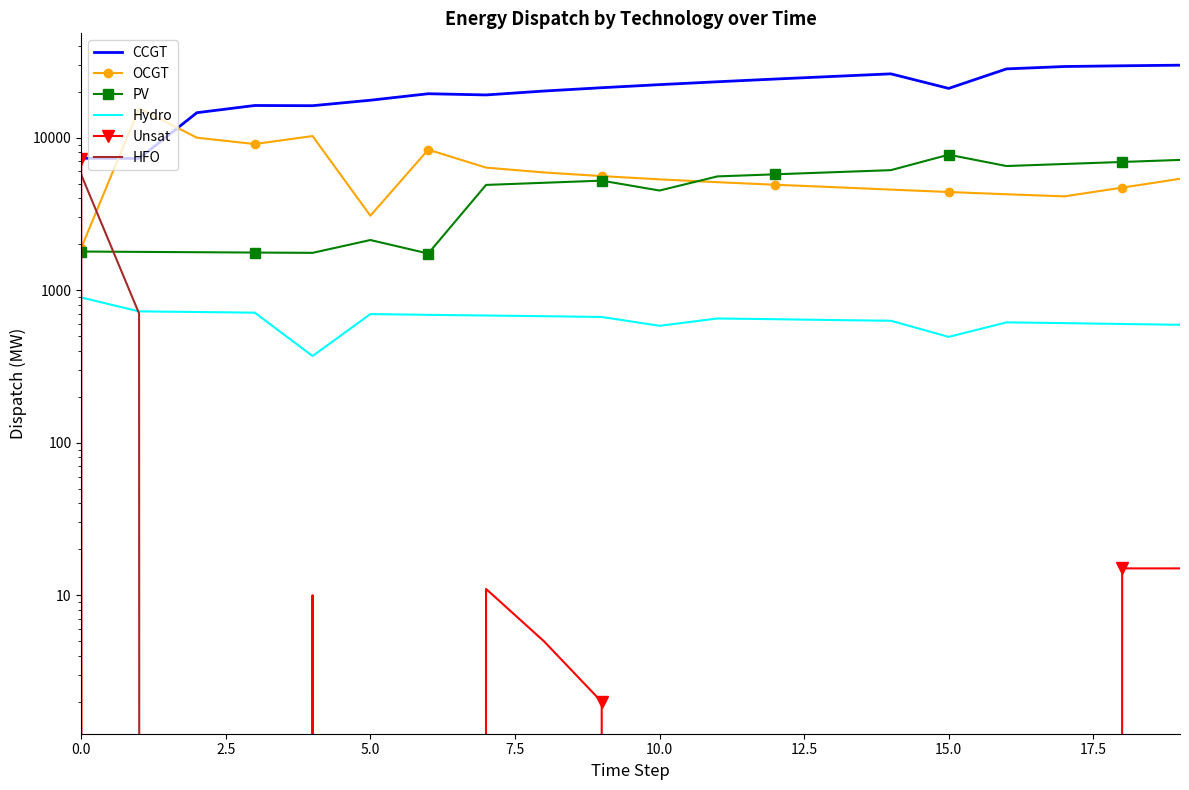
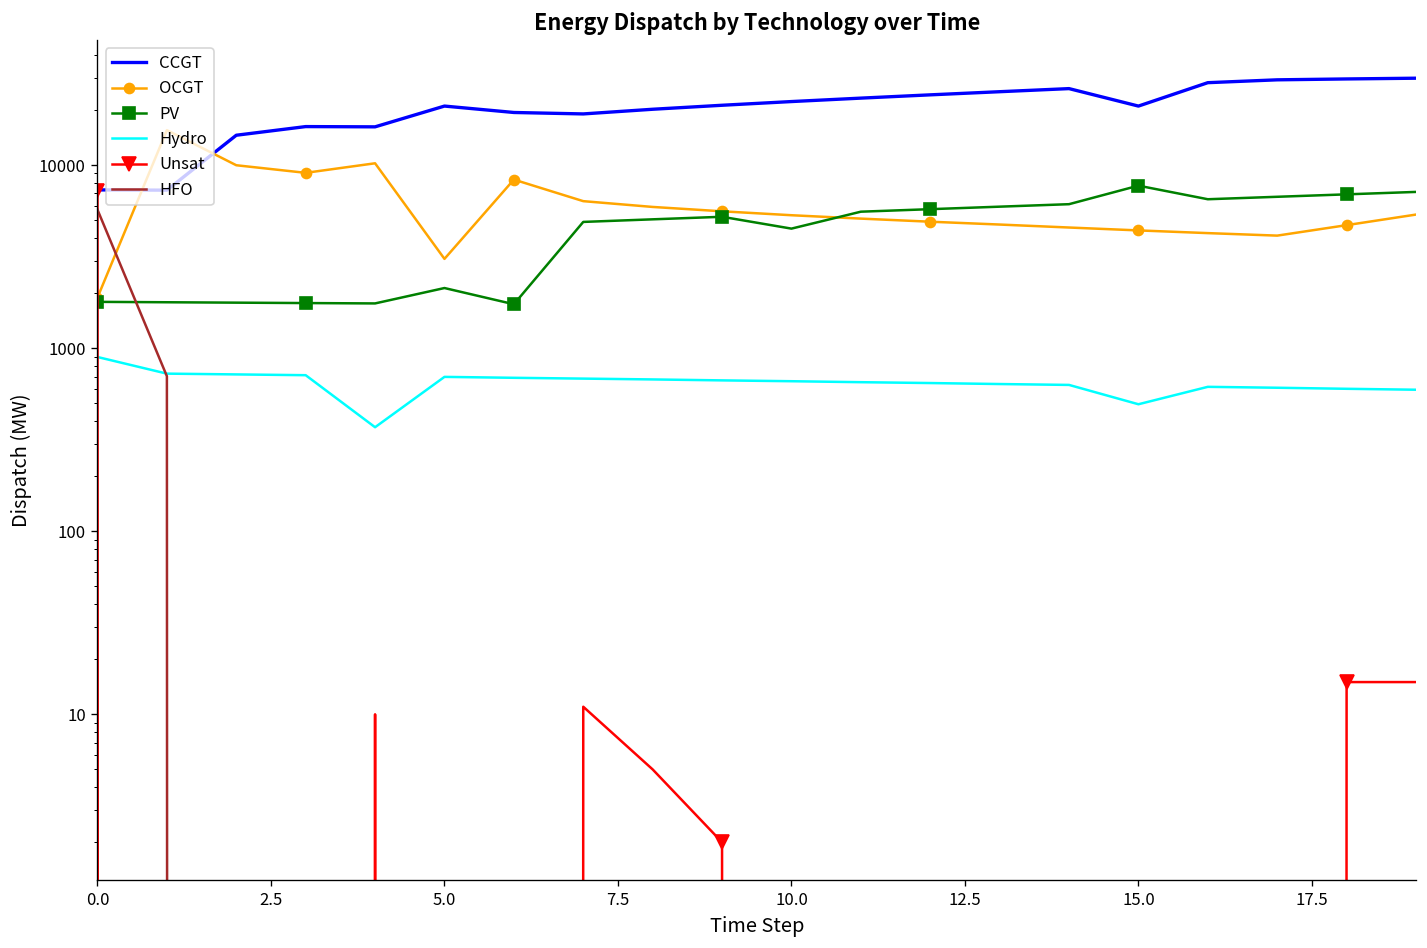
  {
    "CCGT": {
-     "5.0": 18000,
+     "5.0": 21000,
      "10.0": 22000,
      "15.0": 21000
    },
    "OCGT": {
      "0.0": 1900,
      "5.0": 3100,
      "10.0": 5300,
      "15.0": 4400
    },
    "PV": {
      "0.0": 1800,
      "5.0": 2100,
      "10.0": 4500,
      "15.0": 8000
    },
    "Hydro": {
      "0.0": 900,
      "5.0": 700,
-     "10.0": 580,
+     "10.0": 660,
      "15.0": 490
    },
    "HFO": {
      "0.0": 5700
    }
  }
